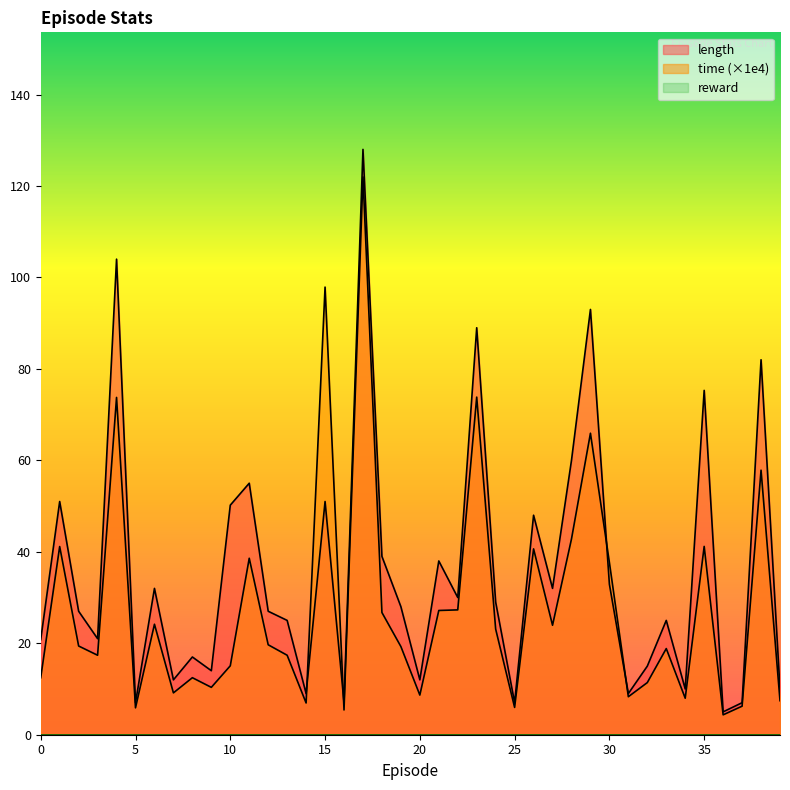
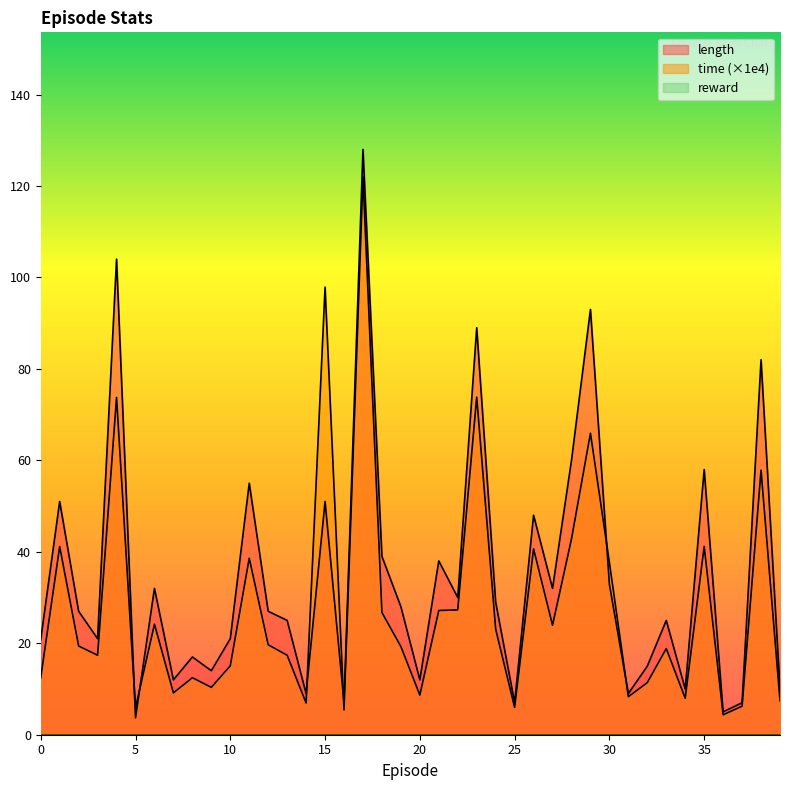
  {
    "length": {
      "0": 21,
-     "5": 7,
-     "10": 50,
+     "5": 4,
+     "10": 21,
      "15": 51,
      "20": 12,
      "25": 7,
      "30": 33,
-     "35": 75
+     "35": 58
    },
    "time (×1e4)": {
      "0": 12,
      "5": 6,
      "10": 15,
      "15": 98,
      "20": 9,
      "25": 6,
      "30": 38,
      "35": 41
    },
    "reward": {
      "0": 0,
      "5": 0,
      "10": 0,
      "15": 0,
      "20": 0,
      "25": 0,
      "30": 0,
      "35": 0
    }
  }
